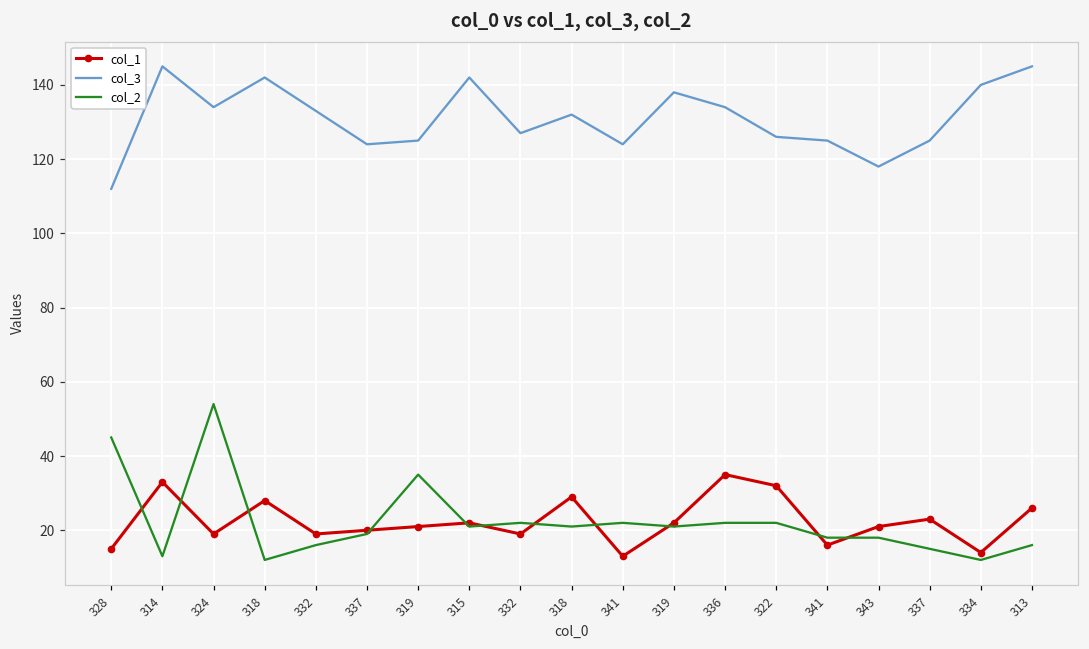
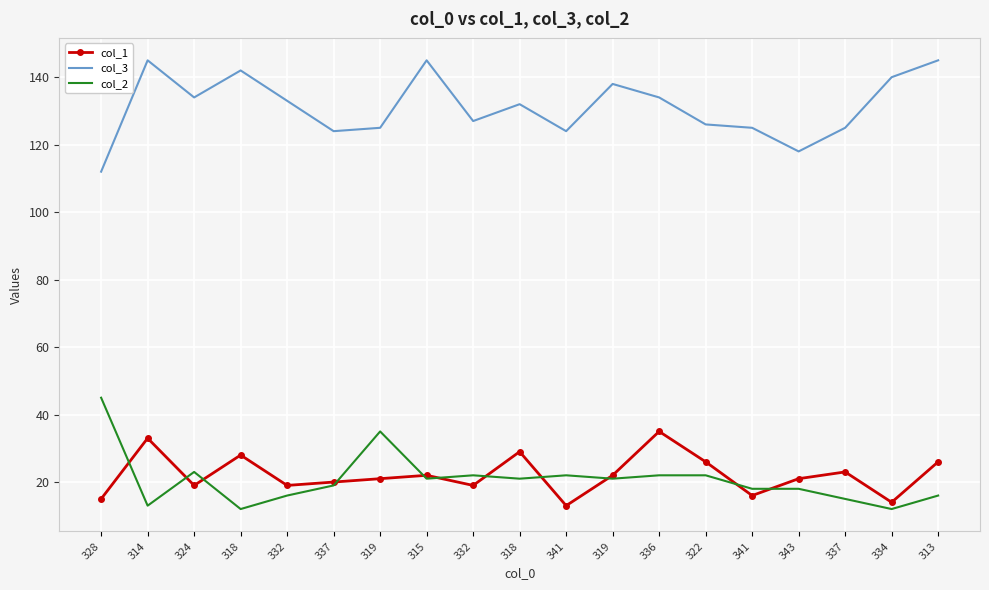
  {
    "col_1": {
      "328": 15,
      "314": 33,
      "324": 19,
      "315": 22,
      "336": 35,
-     "322": 32,
+     "322": 26,
      "343": 21,
      "334": 14,
      "313": 26
    },
    "col_3": {
      "328": 112,
      "314": 145,
      "324": 134,
-     "315": 142,
+     "315": 145,
      "336": 134,
      "322": 126,
      "343": 118,
      "334": 140,
      "313": 145
    },
    "col_2": {
      "328": 45,
      "314": 13,
-     "324": 54,
+     "324": 23,
      "315": 21,
      "336": 22,
      "322": 22,
      "343": 18,
      "334": 12,
      "313": 16
    }
  }
